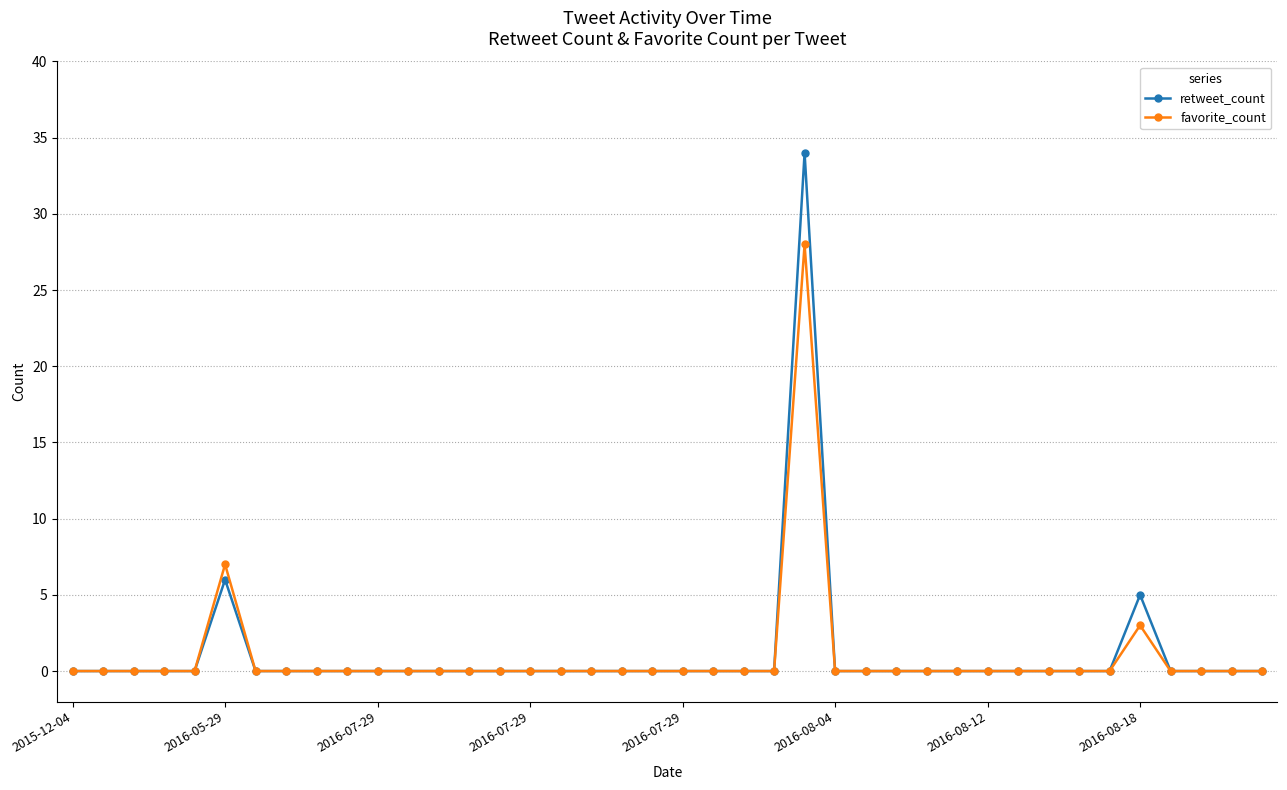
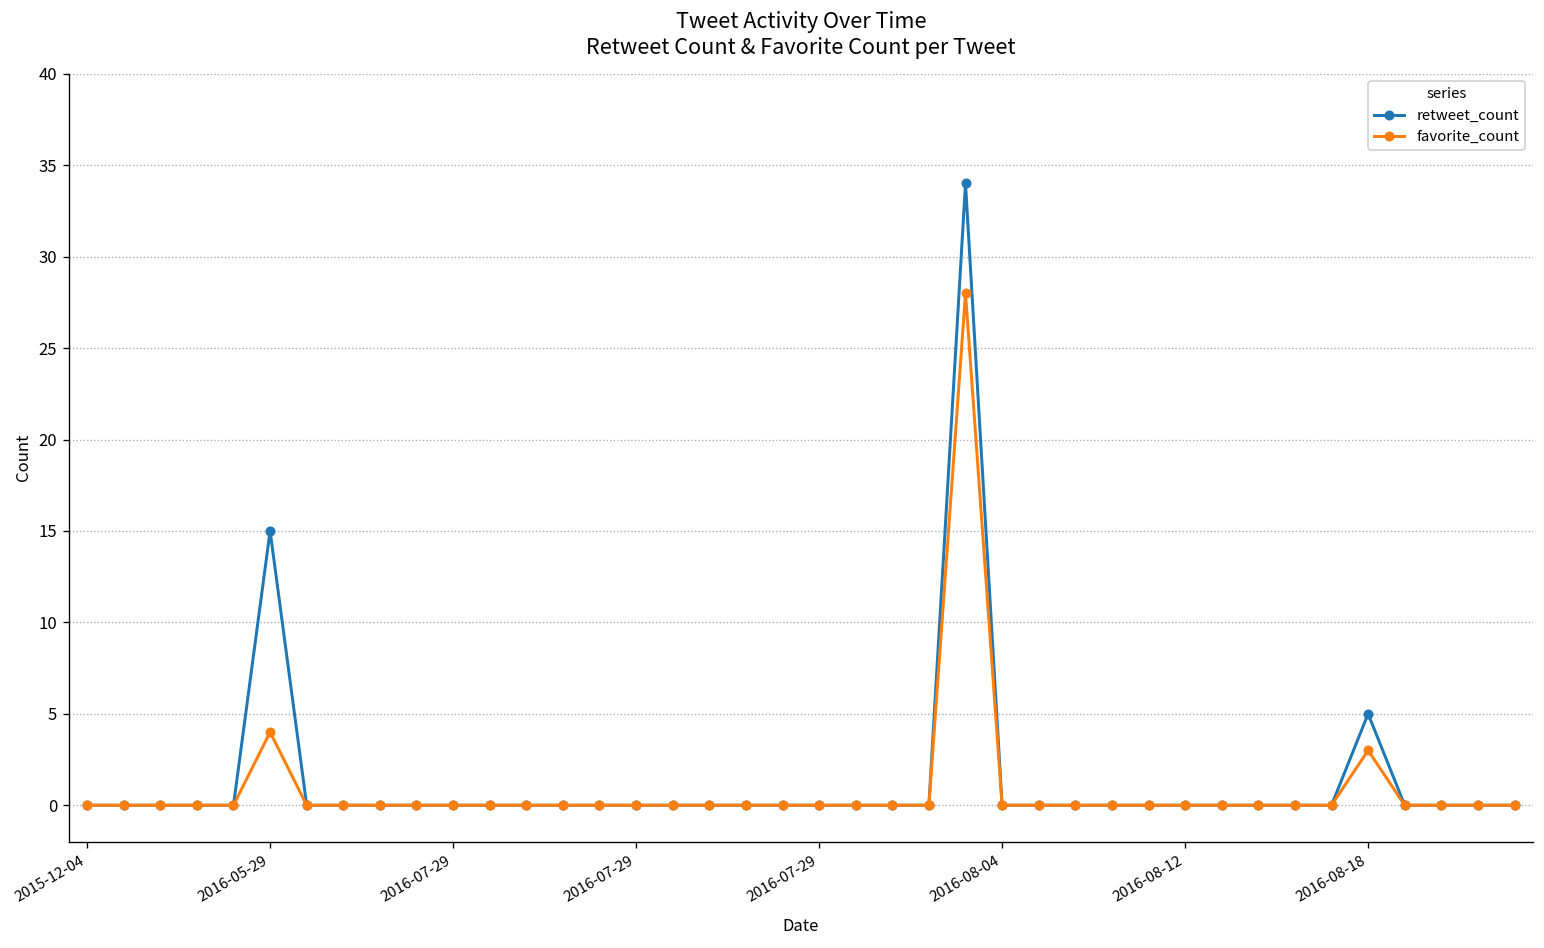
  {
    "retweet_count": {
-     "2016-05-29": 6
+     "2016-05-29": 15
    },
    "favorite_count": {
-     "2016-05-29": 7
+     "2016-05-29": 4
    }
  }
